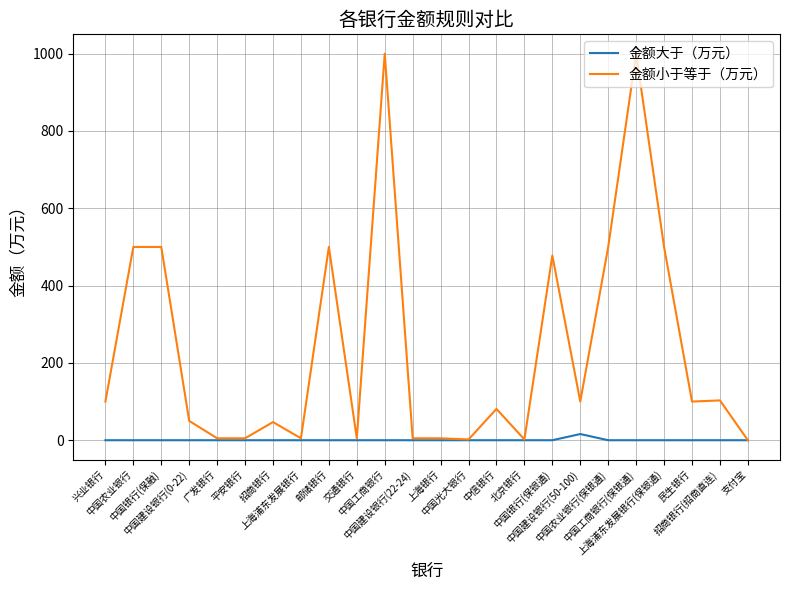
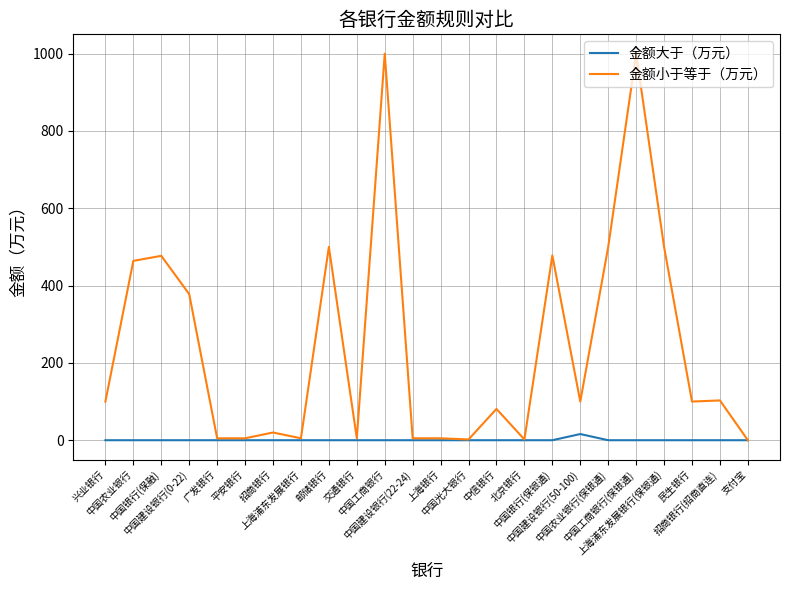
  {
    "金额大于（万元）": {
      "兴业银行": 0,
      "中国农业银行": 0,
      "中国银行(保融)": 0,
      "中国建设银行(0-22)": 0,
      "招商银行": 0,
      "邮储银行": 0,
      "中国工商银行": 0,
      "中信银行": 0,
      "中国银行(保银通)": 0,
      "中国建设银行(50-100)": 20,
      "中国农业银行(保银通)": 0,
      "中国工商银行(保银通)": 0,
      "上海浦东发展银行(保银通)": 0,
      "民生银行": 0,
      "招商银行(招商直连)": 0
    },
    "金额小于等于（万元）": {
      "兴业银行": 100,
-     "中国农业银行": 500,
-     "中国银行(保融)": 500,
-     "中国建设银行(0-22)": 50,
-     "招商银行": 50,
+     "中国农业银行": 460,
+     "中国银行(保融)": 480,
+     "中国建设银行(0-22)": 380,
+     "招商银行": 20,
      "邮储银行": 500,
      "中国工商银行": 1000,
      "中信银行": 80,
      "中国银行(保银通)": 480,
      "中国建设银行(50-100)": 100,
      "中国农业银行(保银通)": 500,
      "上海浦东发展银行(保银通)": 500,
      "民生银行": 100,
      "招商银行(招商直连)": 100
    }
  }
